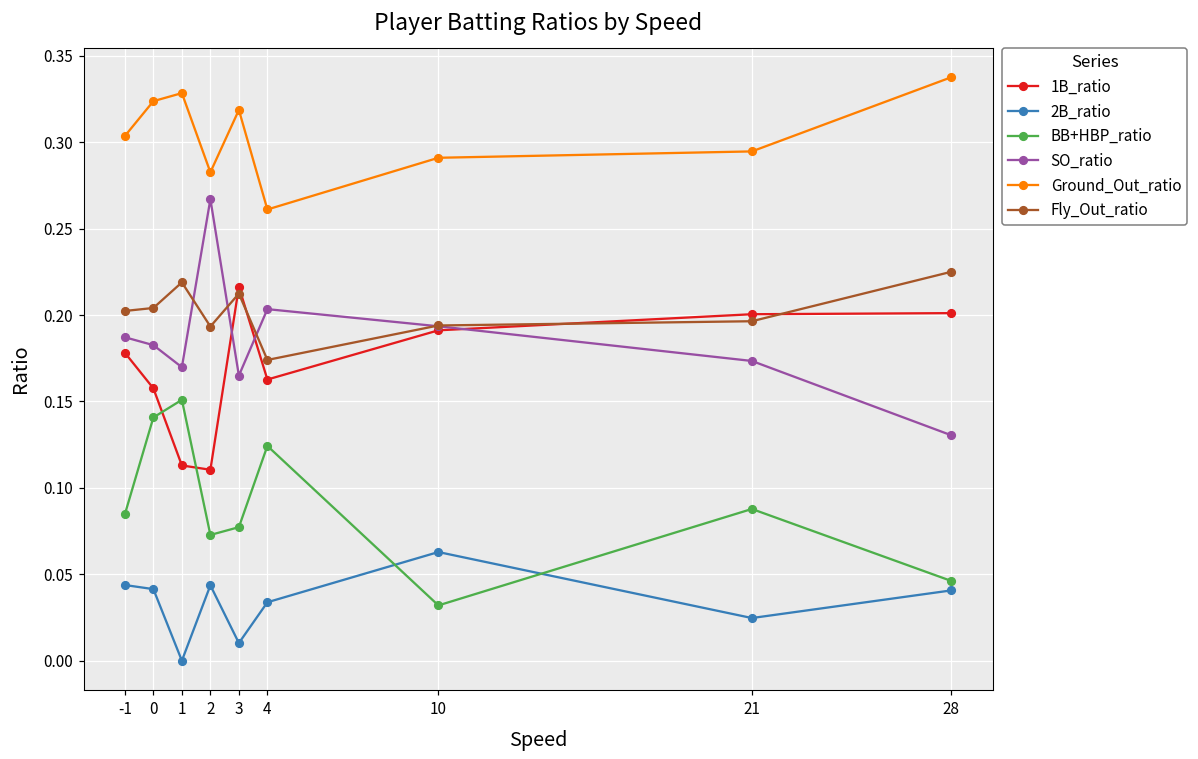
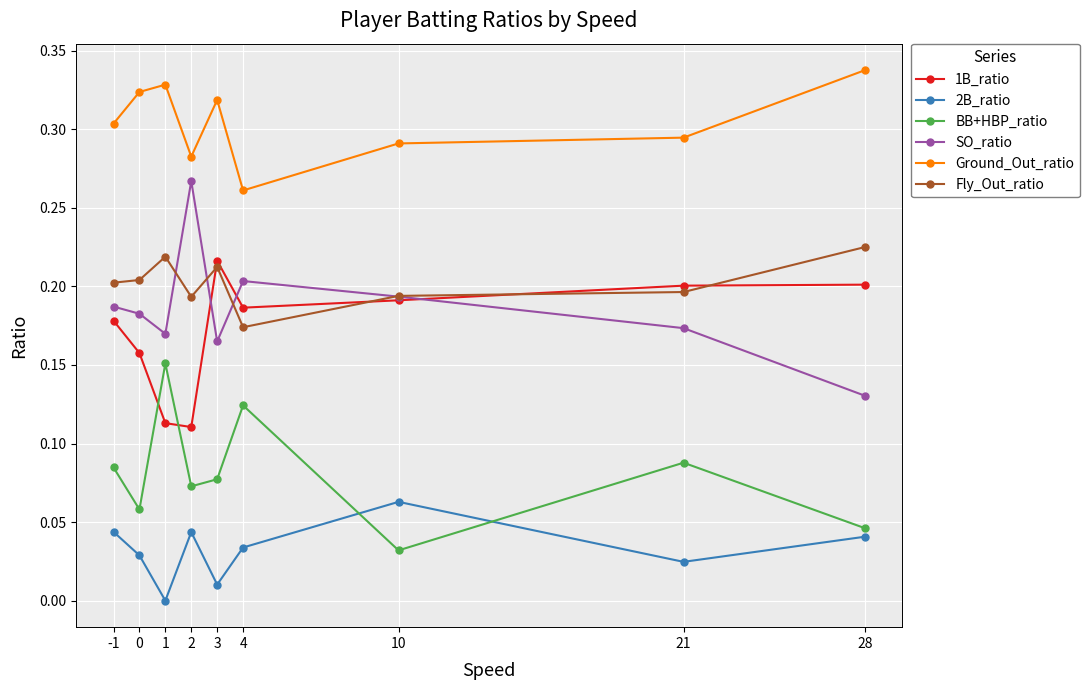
  {
    "1B_ratio": {
      "-1": 0.178,
      "0": 0.158,
      "1": 0.113,
      "2": 0.111,
      "3": 0.216,
-     "4": 0.163,
+     "4": 0.186,
      "10": 0.191,
      "21": 0.200,
      "28": 0.201
    },
    "2B_ratio": {
      "-1": 0.044,
-     "0": 0.041,
+     "0": 0.029,
      "1": 0.000,
      "2": 0.044,
      "3": 0.010,
      "4": 0.034,
      "10": 0.063,
      "21": 0.025,
      "28": 0.041
    },
    "BB+HBP_ratio": {
      "-1": 0.085,
-     "0": 0.141,
+     "0": 0.058,
      "1": 0.151,
      "2": 0.073,
      "3": 0.077,
      "4": 0.124,
      "10": 0.032,
      "21": 0.088,
      "28": 0.046
    },
    "SO_ratio": {
      "-1": 0.187,
      "0": 0.183,
      "1": 0.170,
      "2": 0.267,
      "3": 0.165,
      "4": 0.203,
      "21": 0.173,
      "28": 0.130
    },
    "Ground_Out_ratio": {
      "-1": 0.304,
      "0": 0.324,
      "1": 0.328,
      "2": 0.283,
      "3": 0.319,
      "4": 0.261,
      "10": 0.291,
      "21": 0.295,
      "28": 0.338
    },
    "Fly_Out_ratio": {
      "-1": 0.202,
      "0": 0.204,
      "1": 0.219,
      "2": 0.193,
      "3": 0.212,
      "4": 0.174,
      "21": 0.196,
      "28": 0.225
    }
  }
